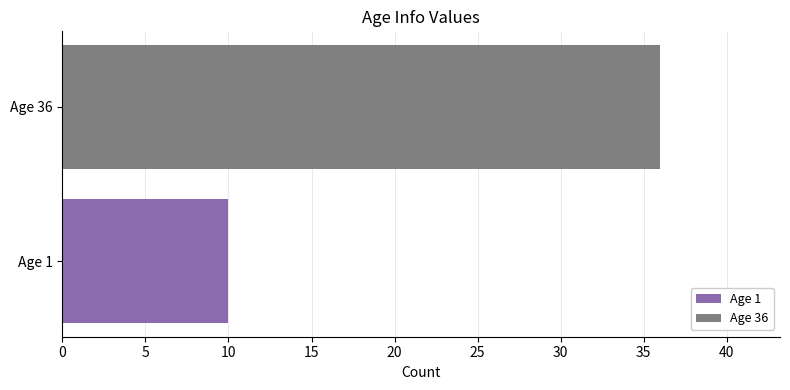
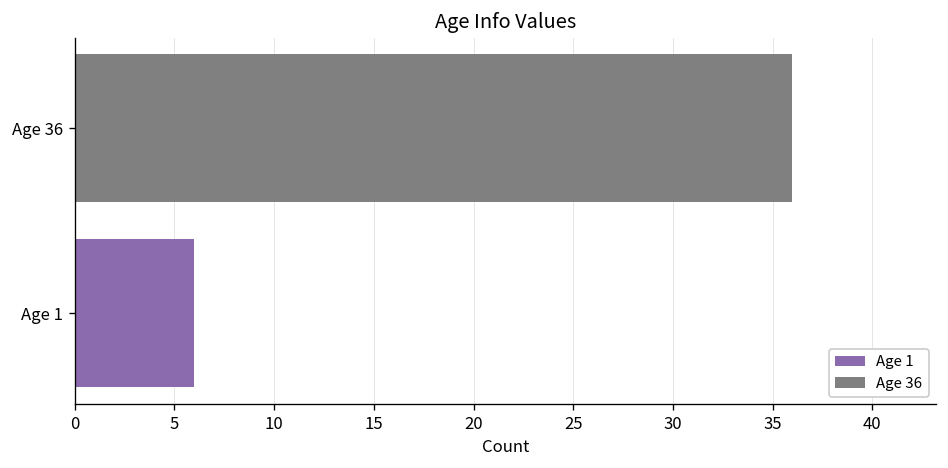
  {
    "Age 36": 36,
-   "Age 1": 10
+   "Age 1": 6
  }
